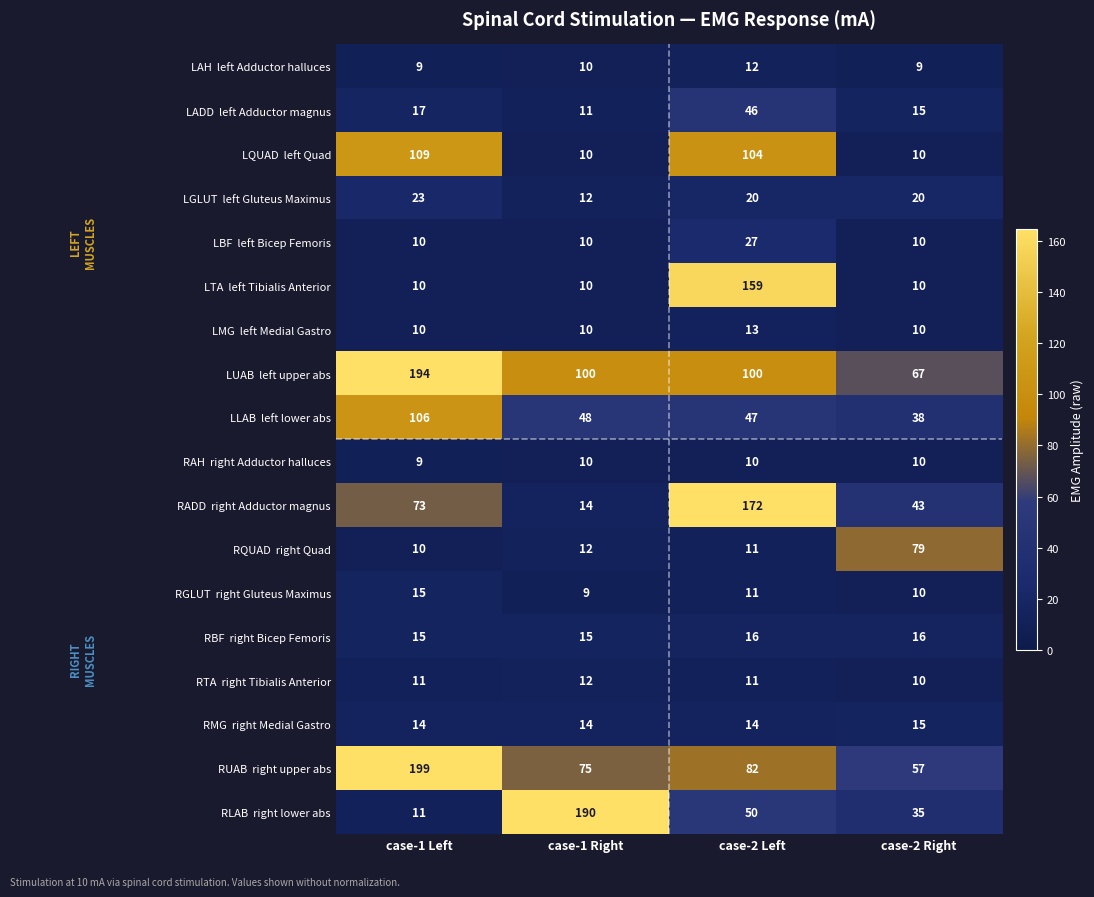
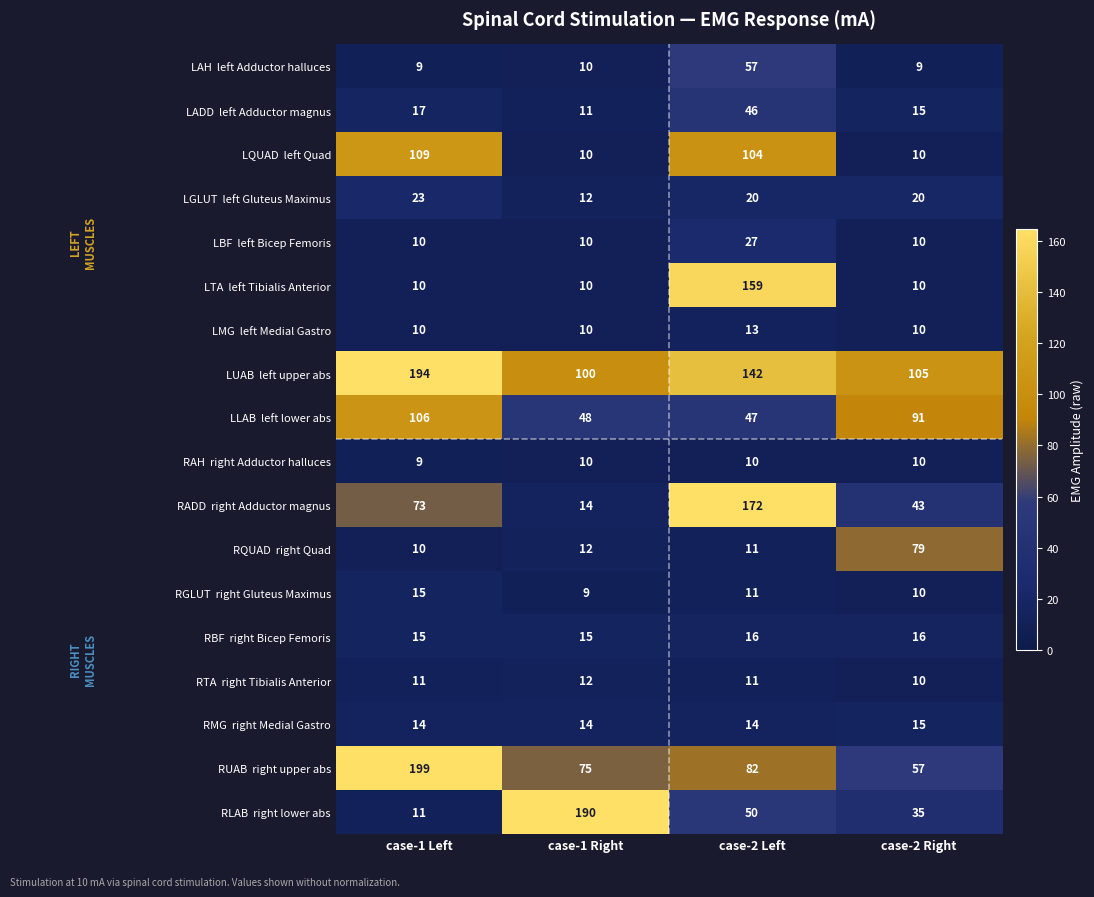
  {
    "LAH left Adductor halluces": {
      "case-1 Left": 9,
      "case-1 Right": 10,
-     "case-2 Left": 12,
+     "case-2 Left": 57,
      "case-2 Right": 9
    },
    "LADD left Adductor magnus": {
      "case-1 Left": 17,
      "case-1 Right": 11,
      "case-2 Left": 46,
      "case-2 Right": 15
    },
    "LQUAD left Quad": {
      "case-1 Left": 109,
      "case-1 Right": 10,
      "case-2 Left": 104,
      "case-2 Right": 10
    },
    "LGLUT left Gluteus Maximus": {
      "case-1 Left": 23,
      "case-1 Right": 12,
      "case-2 Left": 20,
      "case-2 Right": 20
    },
    "LBF left Bicep Femoris": {
      "case-1 Left": 10,
      "case-1 Right": 10,
      "case-2 Left": 27,
      "case-2 Right": 10
    },
    "LTA left Tibialis Anterior": {
      "case-1 Left": 10,
      "case-1 Right": 10,
      "case-2 Left": 159,
      "case-2 Right": 10
    },
    "LMG left Medial Gastro": {
      "case-1 Left": 10,
      "case-1 Right": 10,
      "case-2 Left": 13,
      "case-2 Right": 10
    },
    "LUAB left upper abs": {
      "case-1 Left": 194,
      "case-1 Right": 100,
-     "case-2 Left": 100,
-     "case-2 Right": 67
+     "case-2 Left": 142,
+     "case-2 Right": 105
    },
    "LLAB left lower abs": {
      "case-1 Left": 106,
      "case-1 Right": 48,
      "case-2 Left": 47,
-     "case-2 Right": 38
+     "case-2 Right": 91
    },
    "RAH right Adductor halluces": {
      "case-1 Left": 9,
      "case-1 Right": 10,
      "case-2 Left": 10,
      "case-2 Right": 10
    },
    "RADD right Adductor magnus": {
      "case-1 Left": 73,
      "case-1 Right": 14,
      "case-2 Left": 172,
      "case-2 Right": 43
    },
    "RQUAD right Quad": {
      "case-1 Left": 10,
      "case-1 Right": 12,
      "case-2 Left": 11,
      "case-2 Right": 79
    },
    "RGLUT right Gluteus Maximus": {
      "case-1 Left": 15,
      "case-1 Right": 9,
      "case-2 Left": 11,
      "case-2 Right": 10
    },
    "RBF right Bicep Femoris": {
      "case-1 Left": 15,
      "case-1 Right": 15,
      "case-2 Left": 16,
      "case-2 Right": 16
    },
    "RTA right Tibialis Anterior": {
      "case-1 Left": 11,
      "case-1 Right": 12,
      "case-2 Left": 11,
      "case-2 Right": 10
    },
    "RMG right Medial Gastro": {
      "case-1 Left": 14,
      "case-1 Right": 14,
      "case-2 Left": 14,
      "case-2 Right": 15
    },
    "RUAB right upper abs": {
      "case-1 Left": 199,
      "case-1 Right": 75,
      "case-2 Left": 82,
      "case-2 Right": 57
    },
    "RLAB right lower abs": {
      "case-1 Left": 11,
      "case-1 Right": 190,
      "case-2 Left": 50,
      "case-2 Right": 35
    }
  }
